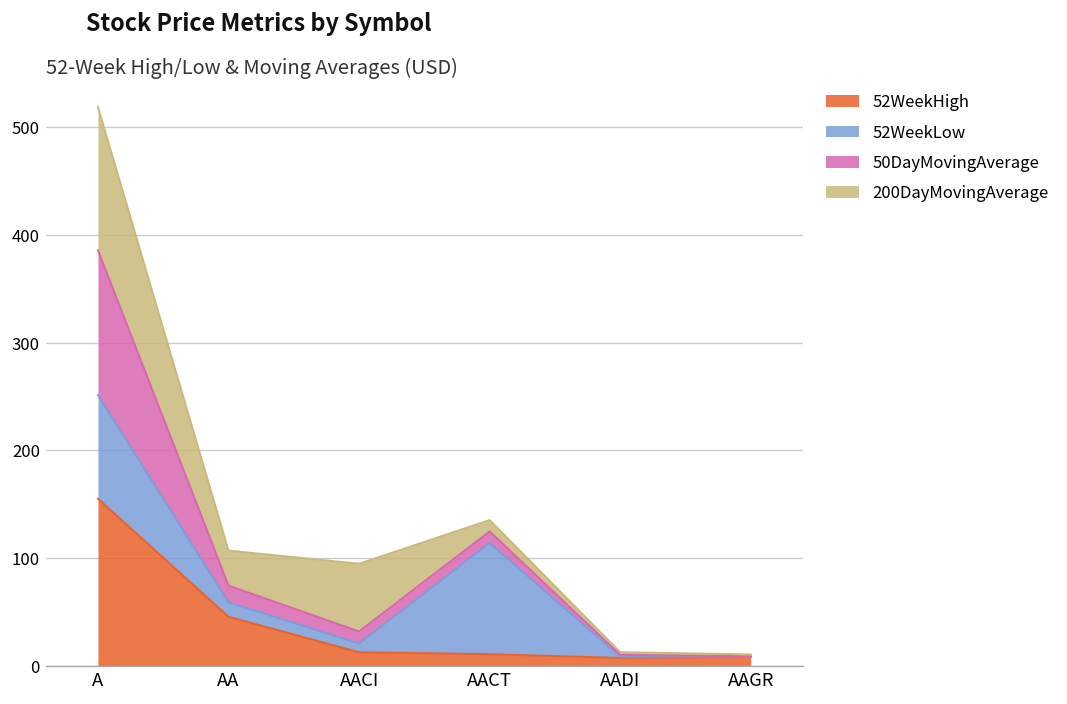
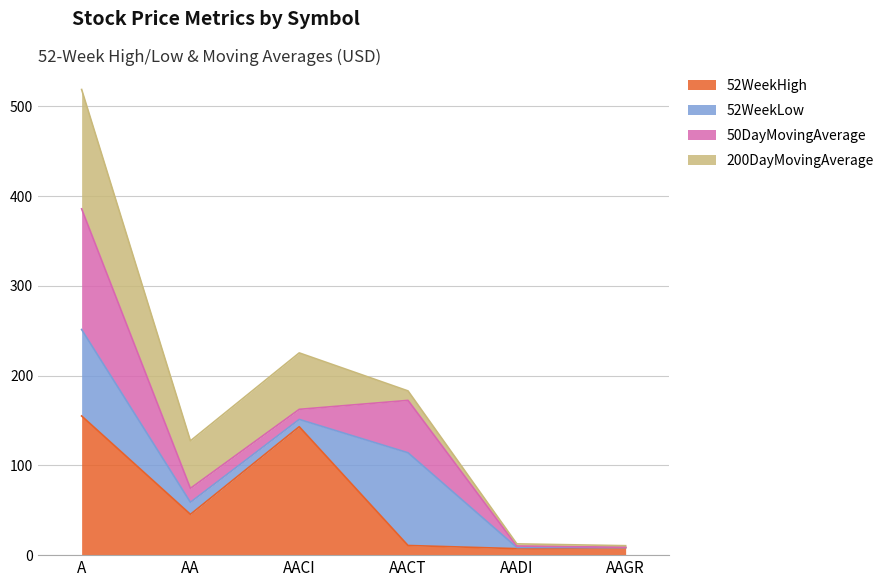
  {
    "52WeekHigh": {
      "A": 160,
      "AA": 50,
-     "AACI": 10,
+     "AACI": 140,
      "AACT": 10
    },
    "52WeekLow": {
      "A": 100,
      "AA": 10,
      "AACI": 10,
      "AACT": 100
    },
    "50DayMovingAverage": {
      "A": 130,
      "AA": 20,
      "AACI": 10,
-     "AACT": 10
+     "AACT": 60
    },
    "200DayMovingAverage": {
      "A": 130,
-     "AA": 30,
+     "AA": 50,
      "AACI": 60,
      "AACT": 10
    }
  }
